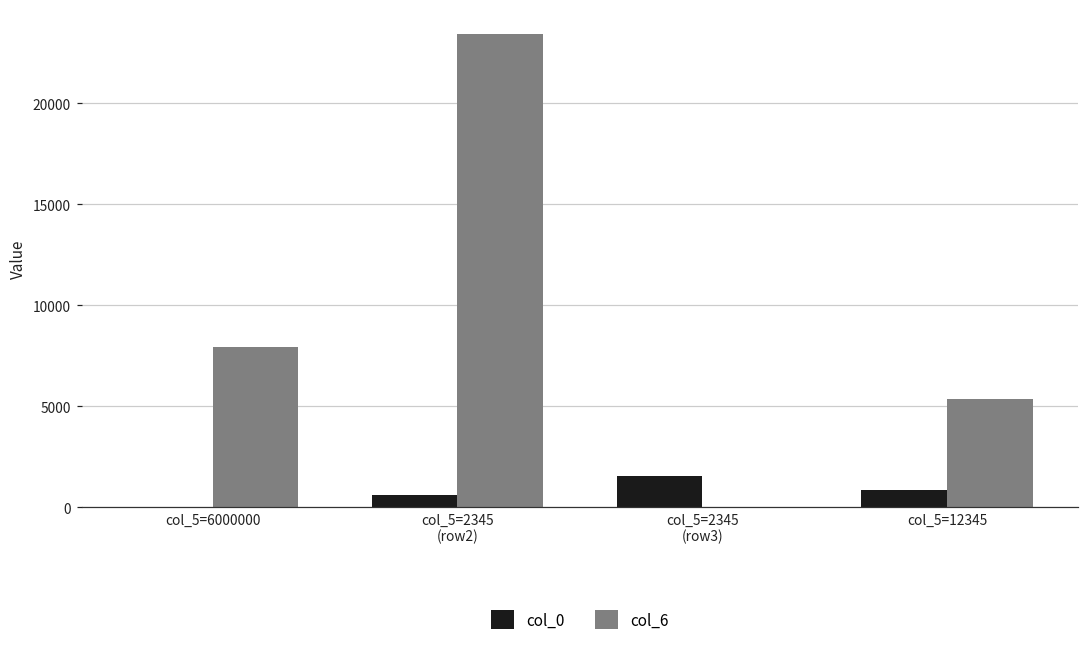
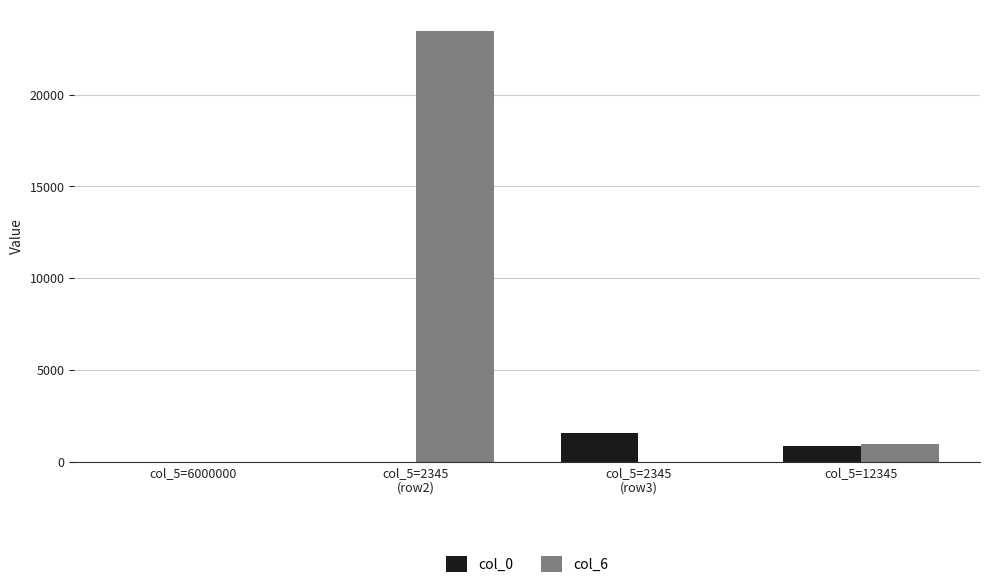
  {
    "col_0": {
-     "col_5=2345 (row2)": 600,
+     "col_5=2345 (row2)": 0,
      "col_5=2345 (row3)": 1500,
      "col_5=12345": 900
    },
    "col_6": {
-     "col_5=6000000": 7900,
+     "col_5=6000000": 0,
      "col_5=2345 (row2)": 23500,
-     "col_5=12345": 5400
+     "col_5=12345": 1000
    }
  }
